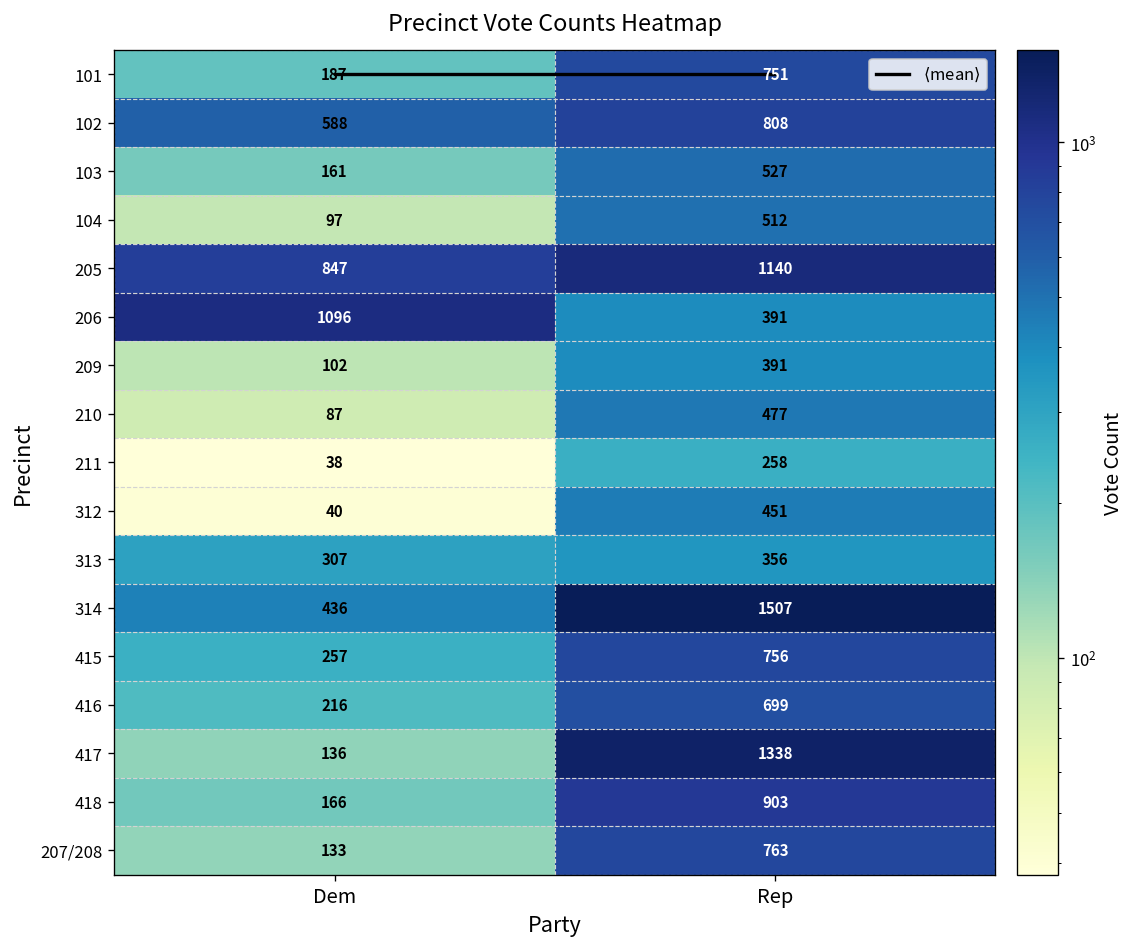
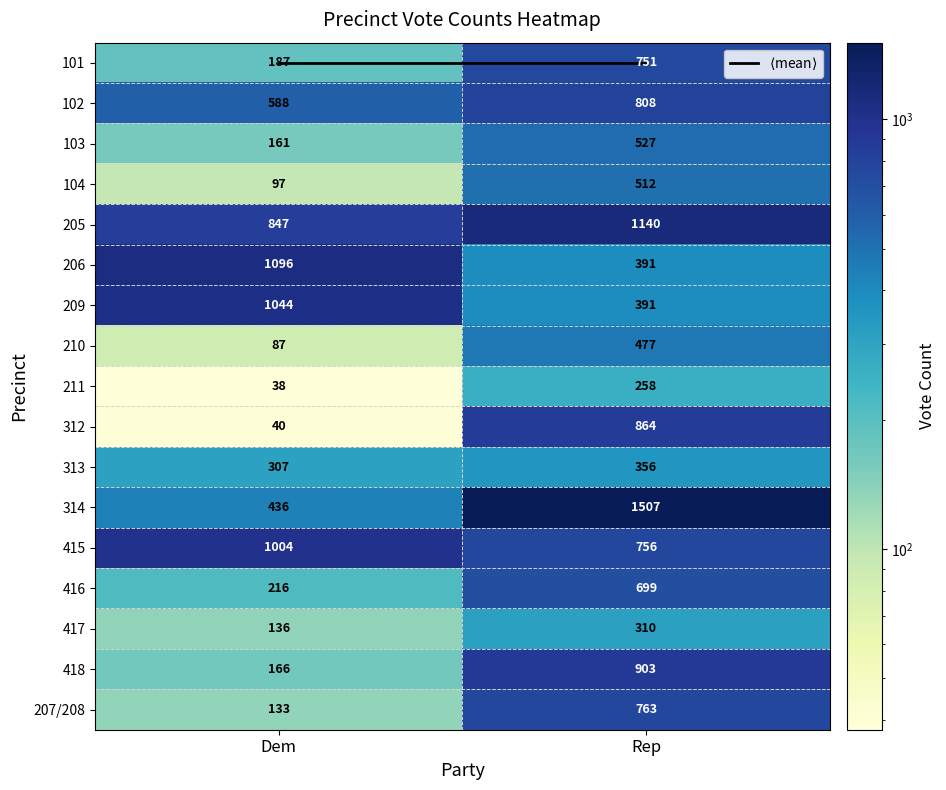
  {
    "102": {
      "Dem": 588,
      "Rep": 808
    },
    "103": {
      "Dem": 161,
      "Rep": 527
    },
    "104": {
      "Dem": 97,
      "Rep": 512
    },
    "205": {
      "Dem": 847,
      "Rep": 1140
    },
    "206": {
      "Dem": 1096,
      "Rep": 391
    },
    "209": {
-     "Dem": 102,
+     "Dem": 1044,
      "Rep": 391
    },
    "210": {
      "Dem": 87,
      "Rep": 477
    },
    "211": {
      "Dem": 38,
      "Rep": 258
    },
    "312": {
      "Dem": 40,
-     "Rep": 451
+     "Rep": 864
    },
    "313": {
      "Dem": 307,
      "Rep": 356
    },
    "314": {
      "Dem": 436,
      "Rep": 1507
    },
    "415": {
-     "Dem": 257,
+     "Dem": 1004,
      "Rep": 756
    },
    "416": {
      "Dem": 216,
      "Rep": 699
    },
    "417": {
      "Dem": 136,
-     "Rep": 1338
+     "Rep": 310
    },
    "418": {
      "Dem": 166,
      "Rep": 903
    },
    "207/208": {
      "Dem": 133,
      "Rep": 763
    }
  }
